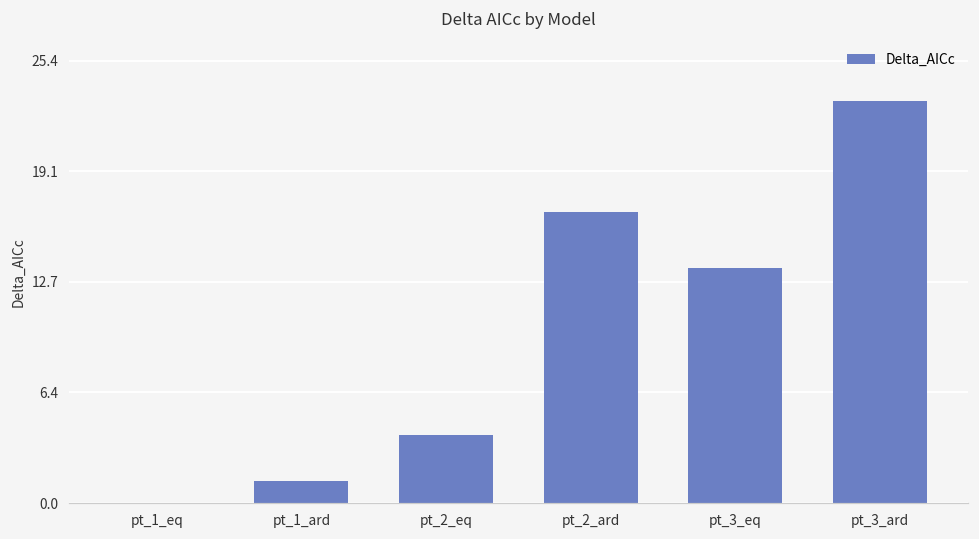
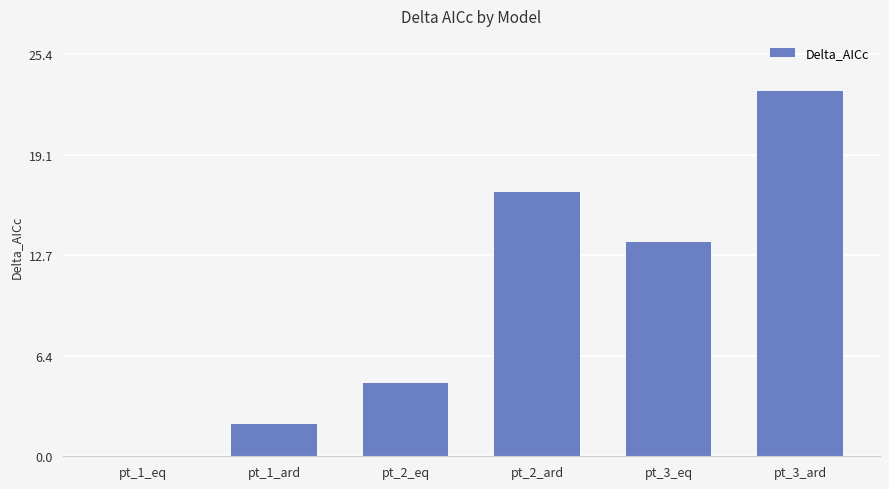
  {
    "pt_1_eq": 0.0,
-   "pt_1_ard": 1.3,
-   "pt_2_eq": 3.9,
+   "pt_1_ard": 2.0,
+   "pt_2_eq": 4.6,
    "pt_2_ard": 16.7,
    "pt_3_eq": 13.5,
    "pt_3_ard": 23.1
  }
